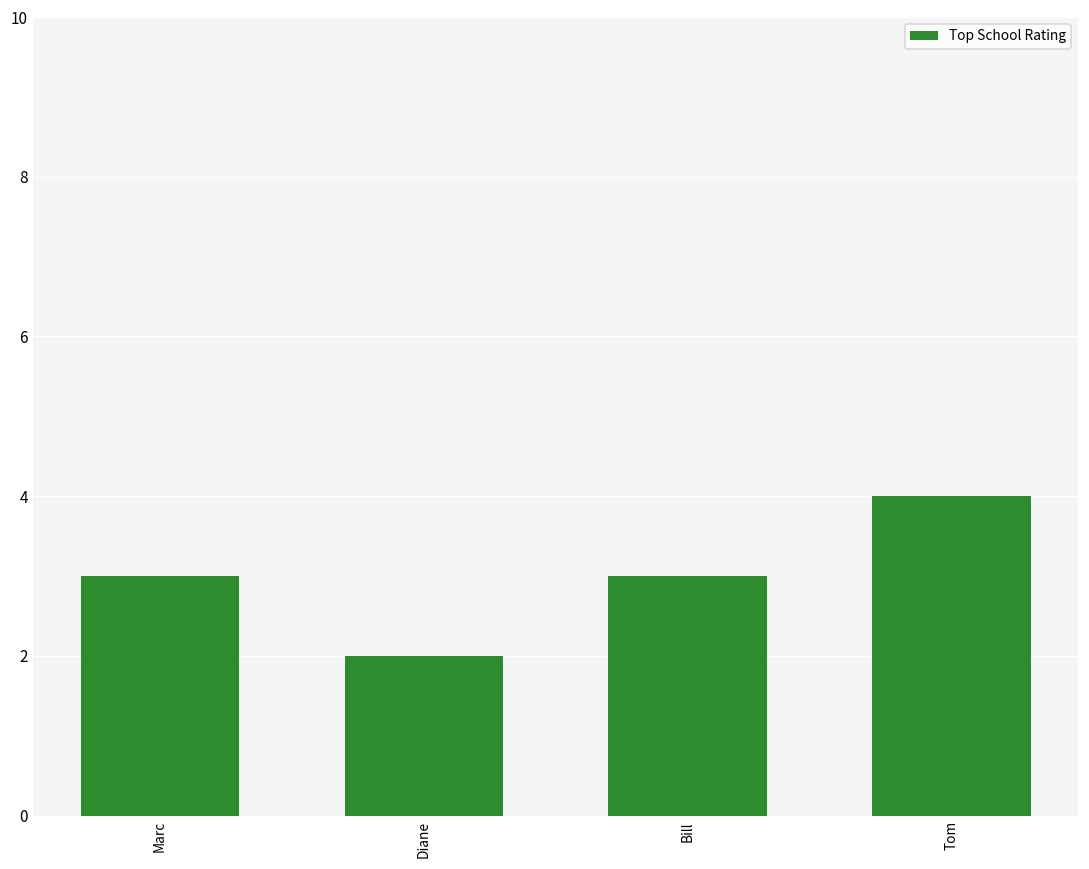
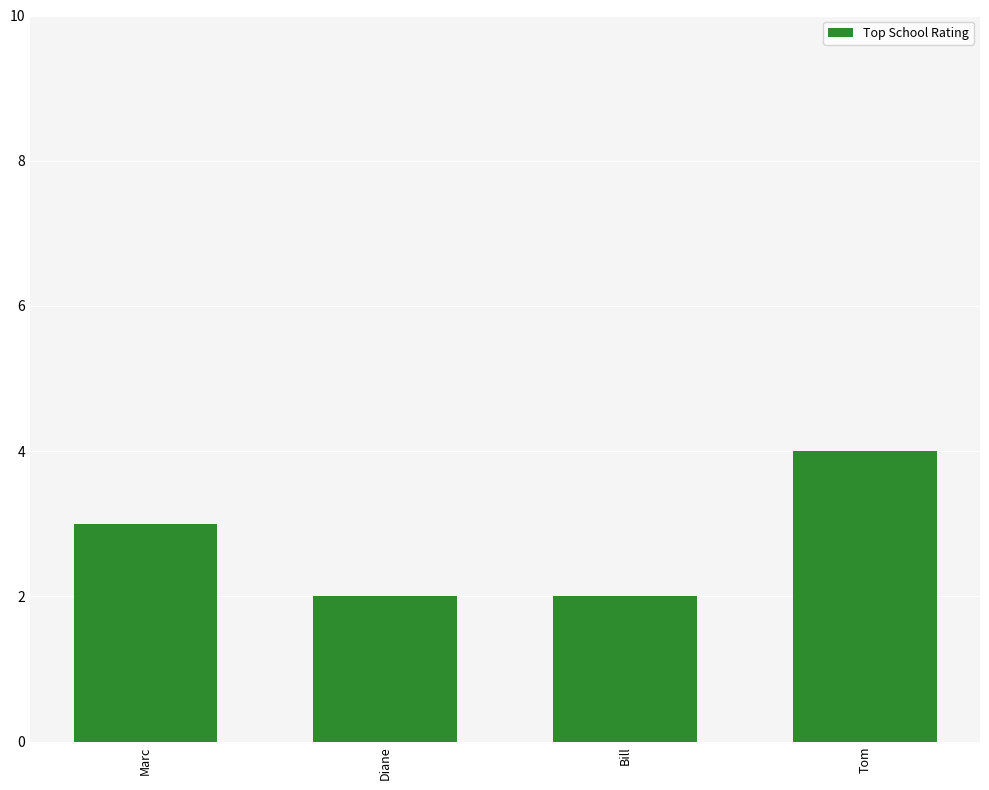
  {
    "Marc": 3,
    "Diane": 2,
-   "Bill": 3,
+   "Bill": 2,
    "Tom": 4
  }
